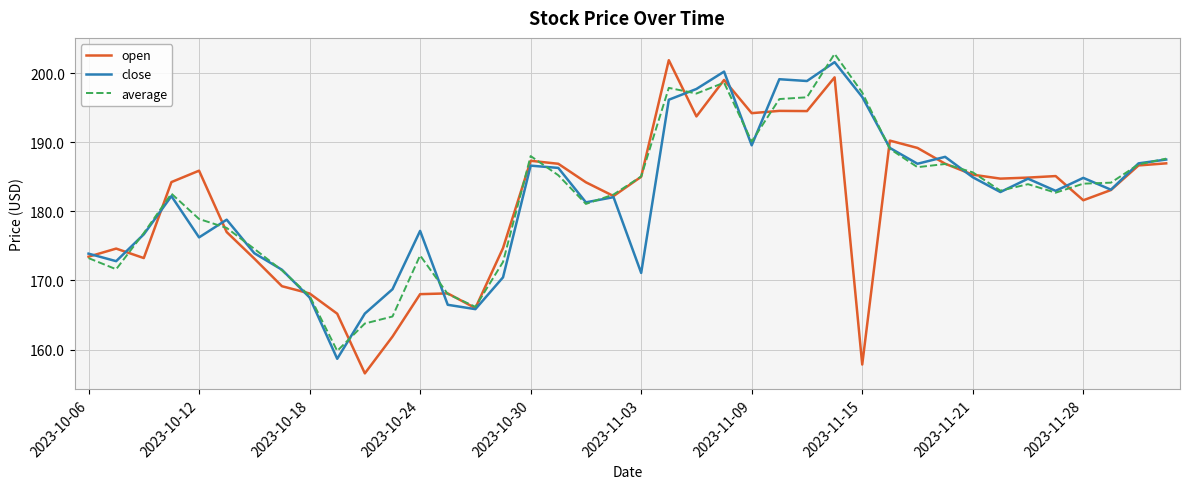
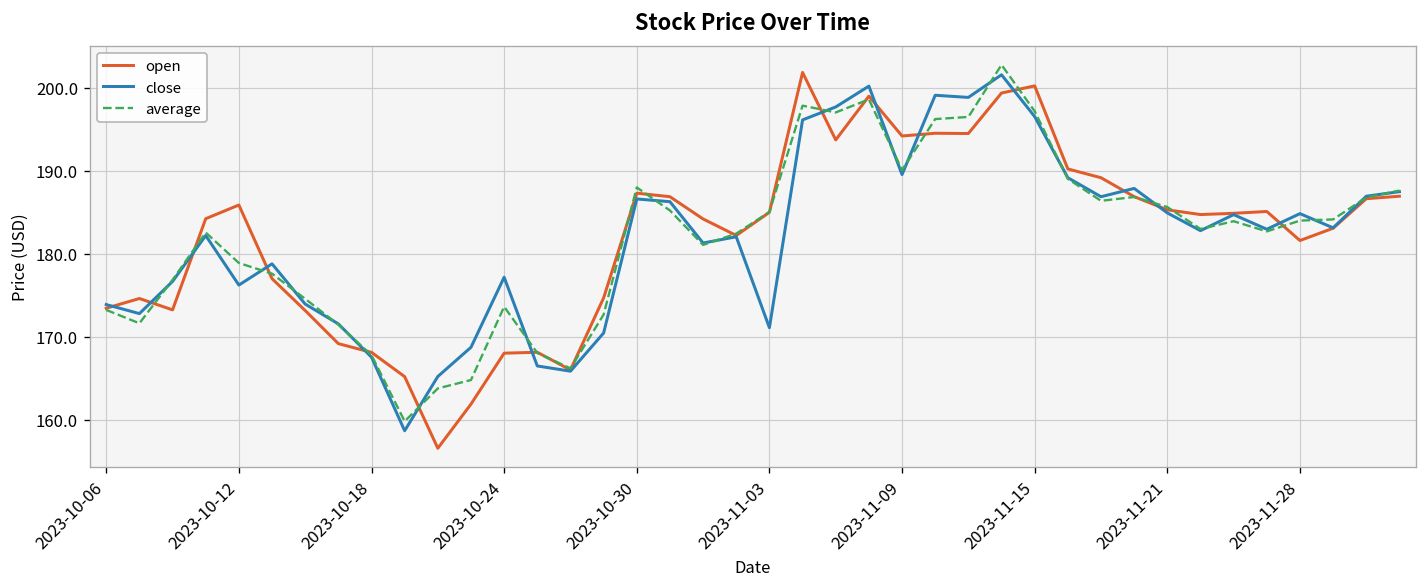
  {
    "open": {
      "2023-10-12": 186,
      "2023-10-24": 168,
      "2023-10-30": 187,
      "2023-11-09": 194,
-     "2023-11-15": 158,
+     "2023-11-15": 200,
      "2023-11-28": 182
    },
    "close": {
      "2023-10-06": 174,
      "2023-10-12": 176,
      "2023-10-24": 177,
      "2023-10-30": 187,
      "2023-11-03": 171,
      "2023-11-09": 190,
      "2023-11-15": 197,
      "2023-11-28": 185
    },
    "average": {
      "2023-10-12": 179,
      "2023-10-24": 174,
      "2023-10-30": 188,
      "2023-11-09": 190,
      "2023-11-15": 197,
      "2023-11-28": 184
    }
  }
